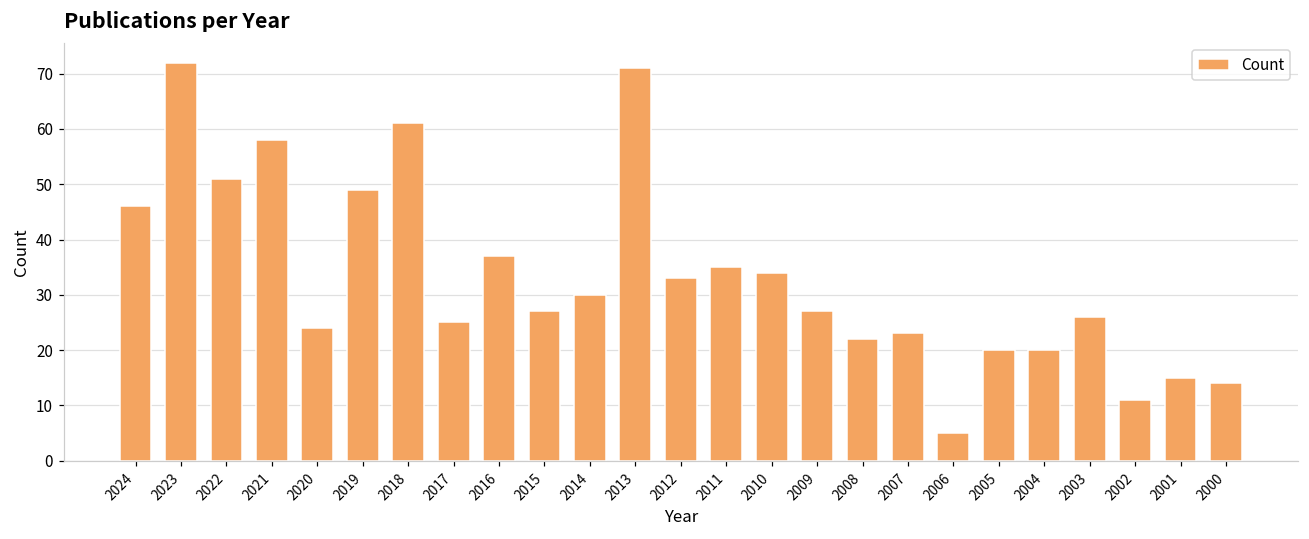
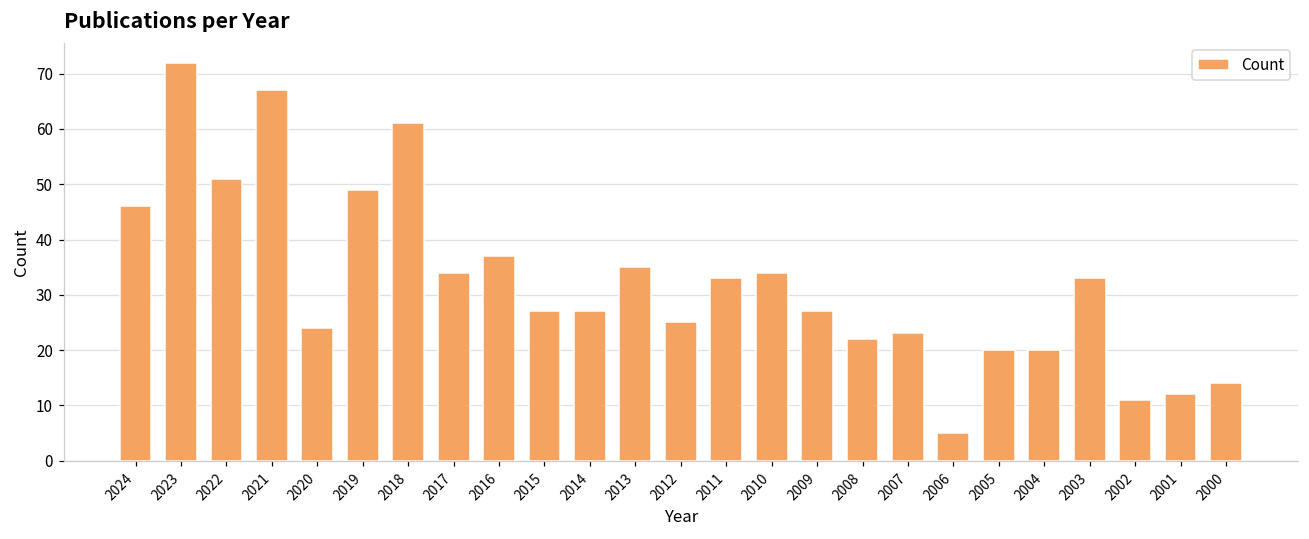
  {
    "2024": 46,
    "2023": 72,
    "2022": 51,
-   "2021": 58,
+   "2021": 67,
    "2020": 24,
    "2019": 49,
    "2018": 61,
-   "2017": 25,
+   "2017": 34,
    "2016": 37,
    "2015": 27,
-   "2014": 30,
-   "2013": 71,
-   "2012": 33,
-   "2011": 35,
+   "2014": 27,
+   "2013": 35,
+   "2012": 25,
+   "2011": 33,
    "2010": 34,
    "2009": 27,
    "2008": 22,
    "2007": 23,
    "2006": 5,
    "2005": 20,
    "2004": 20,
-   "2003": 26,
+   "2003": 33,
    "2002": 11,
-   "2001": 15,
+   "2001": 12,
    "2000": 14
  }
